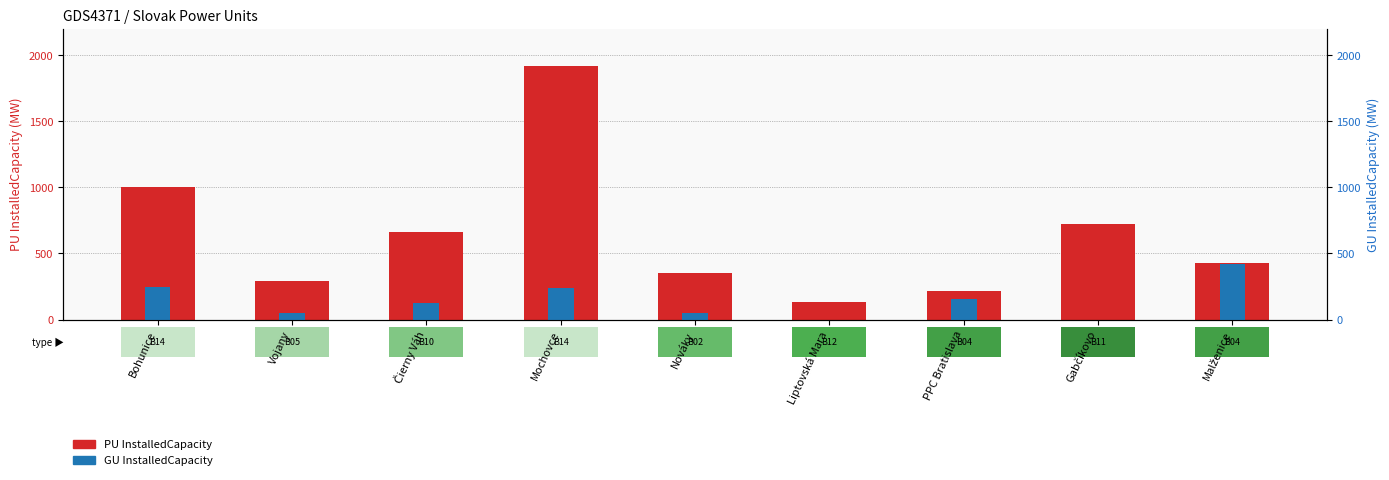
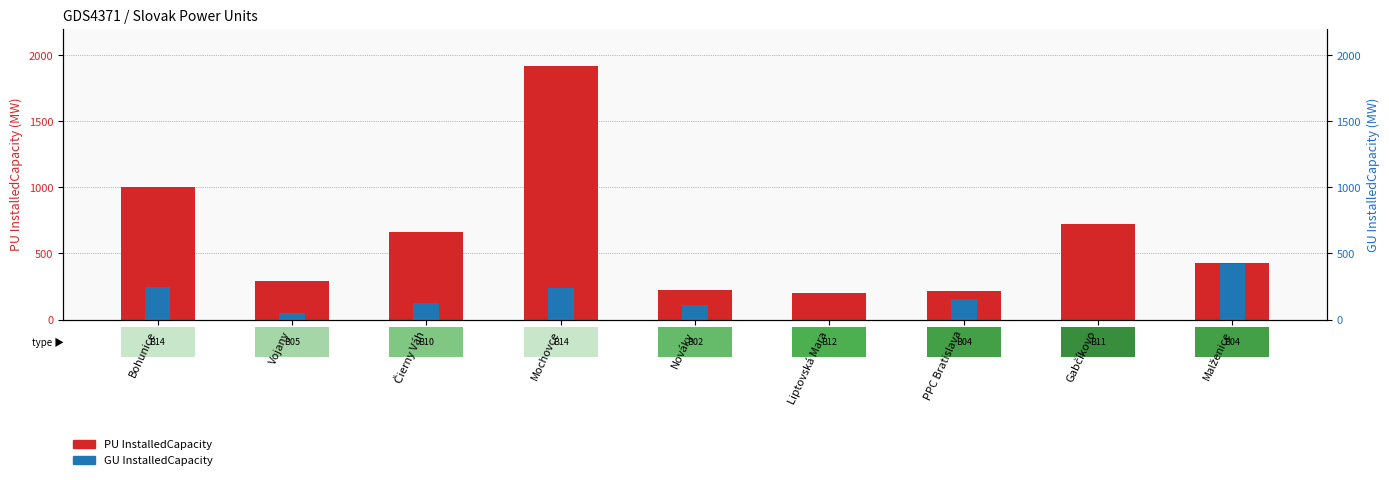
  {
    "PU InstalledCapacity": {
      "Bohunice": 1000,
      "Vojany": 290,
      "Čierny Váh": 660,
      "Mochovce": 1920,
-     "Nováky": 350,
-     "Liptovská Mara": 140,
+     "Nováky": 220,
+     "Liptovská Mara": 200,
      "PPC Bratislava": 220,
      "Gabčíkovo": 720,
      "Malženice": 430
    },
    "GU InstalledCapacity": {
-     "Nováky": 50,
+     "Nováky": 110,
      "Liptovská Mara": 0,
      "Gabčíkovo": 0,
      "Malženice": 420
    }
  }
